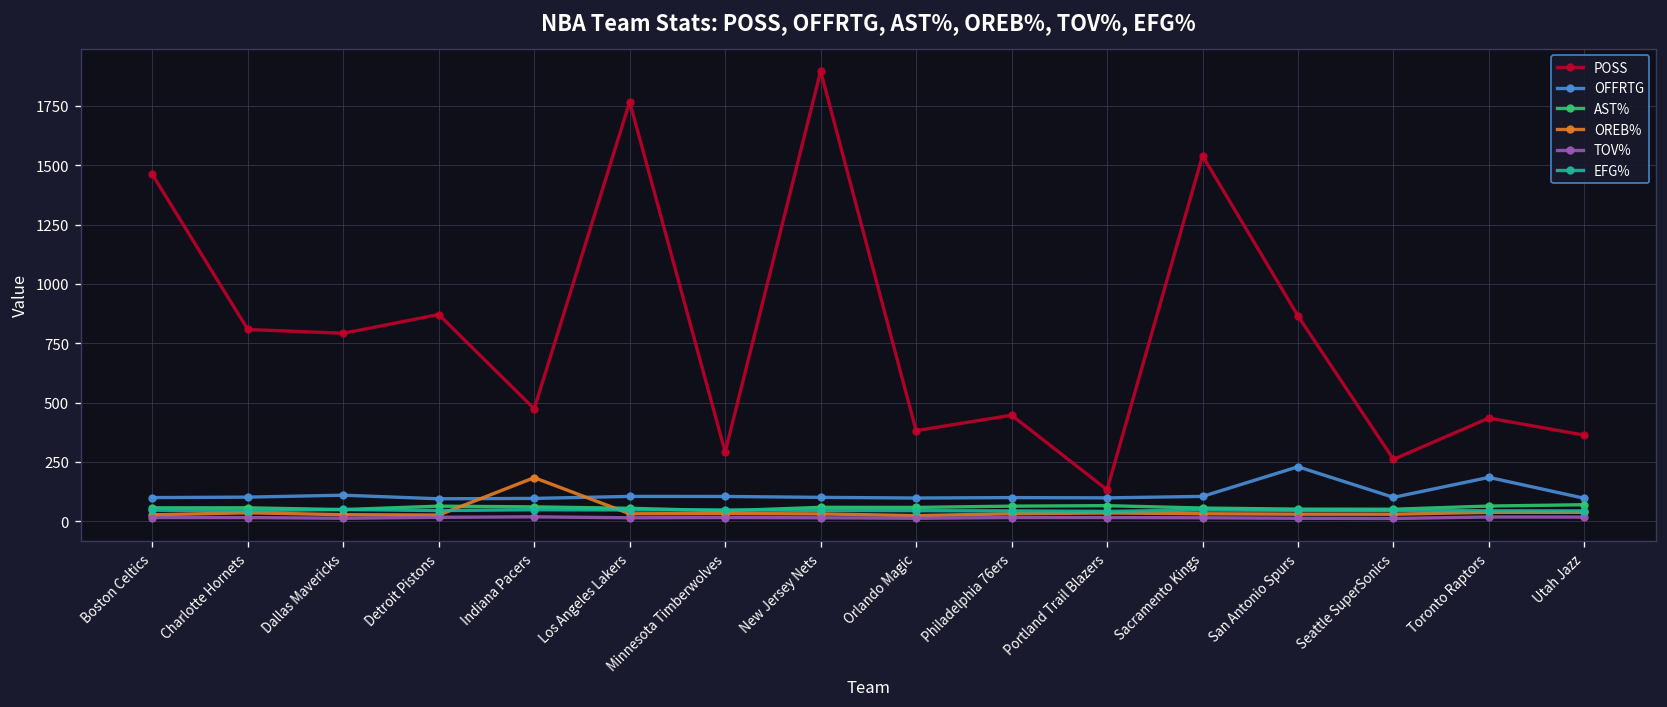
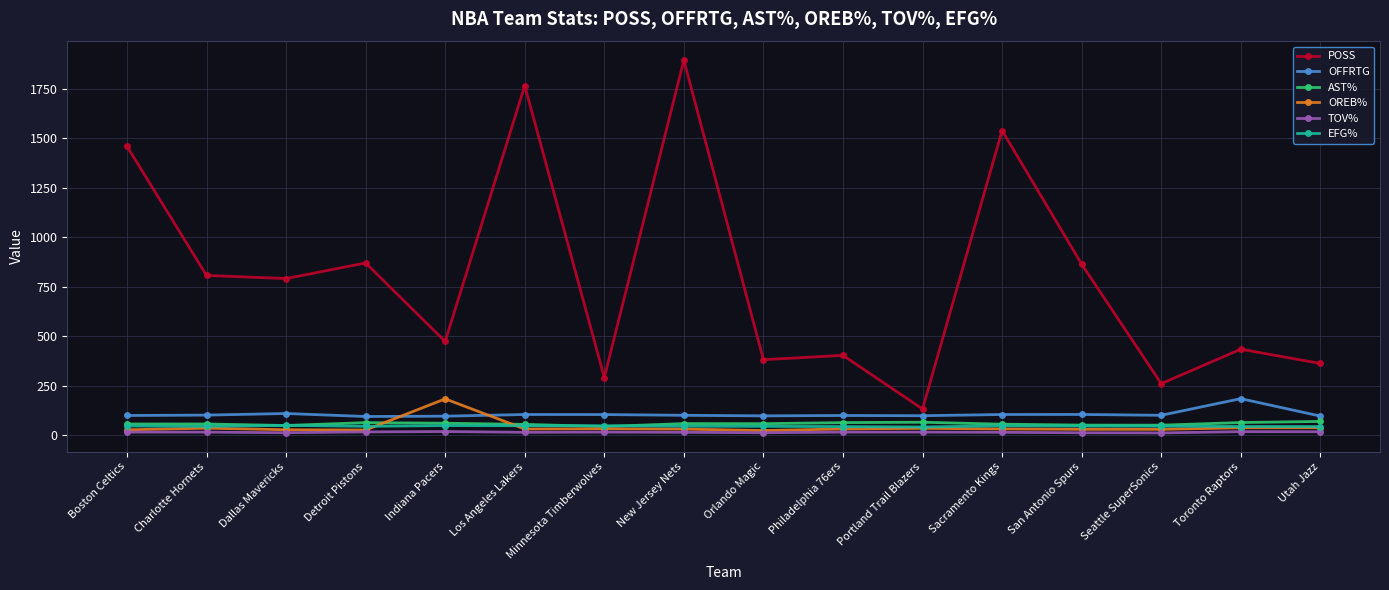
  {
    "POSS": {
      "Boston Celtics": 1460,
      "Charlotte Hornets": 810,
      "Dallas Mavericks": 790,
      "Detroit Pistons": 870,
      "Indiana Pacers": 470,
      "Los Angeles Lakers": 1770,
      "Minnesota Timberwolves": 290,
      "New Jersey Nets": 1900,
      "Orlando Magic": 380,
-     "Philadelphia 76ers": 450,
+     "Philadelphia 76ers": 400,
      "Portland Trail Blazers": 130,
      "Sacramento Kings": 1540,
      "San Antonio Spurs": 870,
      "Seattle SuperSonics": 260,
      "Toronto Raptors": 440,
      "Utah Jazz": 360
    },
    "OFFRTG": {
      "Boston Celtics": 100,
      "Charlotte Hornets": 100,
      "Dallas Mavericks": 110,
      "Detroit Pistons": 100,
      "Indiana Pacers": 100,
      "Los Angeles Lakers": 110,
      "Minnesota Timberwolves": 100,
      "New Jersey Nets": 100,
      "Orlando Magic": 100,
      "Philadelphia 76ers": 100,
      "Portland Trail Blazers": 100,
      "Sacramento Kings": 110,
-     "San Antonio Spurs": 230,
+     "San Antonio Spurs": 110,
      "Seattle SuperSonics": 100,
      "Toronto Raptors": 190,
      "Utah Jazz": 100
    },
    "OREB%": {
      "Dallas Mavericks": 30,
      "Indiana Pacers": 180,
      "Los Angeles Lakers": 30,
      "New Jersey Nets": 30,
      "Sacramento Kings": 30,
      "San Antonio Spurs": 30,
      "Seattle SuperSonics": 30
    },
    "TOV%": {
      "Charlotte Hornets": 20,
      "Dallas Mavericks": 10,
      "Indiana Pacers": 20,
      "Los Angeles Lakers": 20,
      "Minnesota Timberwolves": 20,
      "New Jersey Nets": 20,
      "Philadelphia 76ers": 20,
      "Portland Trail Blazers": 20,
      "Sacramento Kings": 20,
      "San Antonio Spurs": 10,
      "Seattle SuperSonics": 10,
      "Toronto Raptors": 20,
      "Utah Jazz": 20
    }
  }
